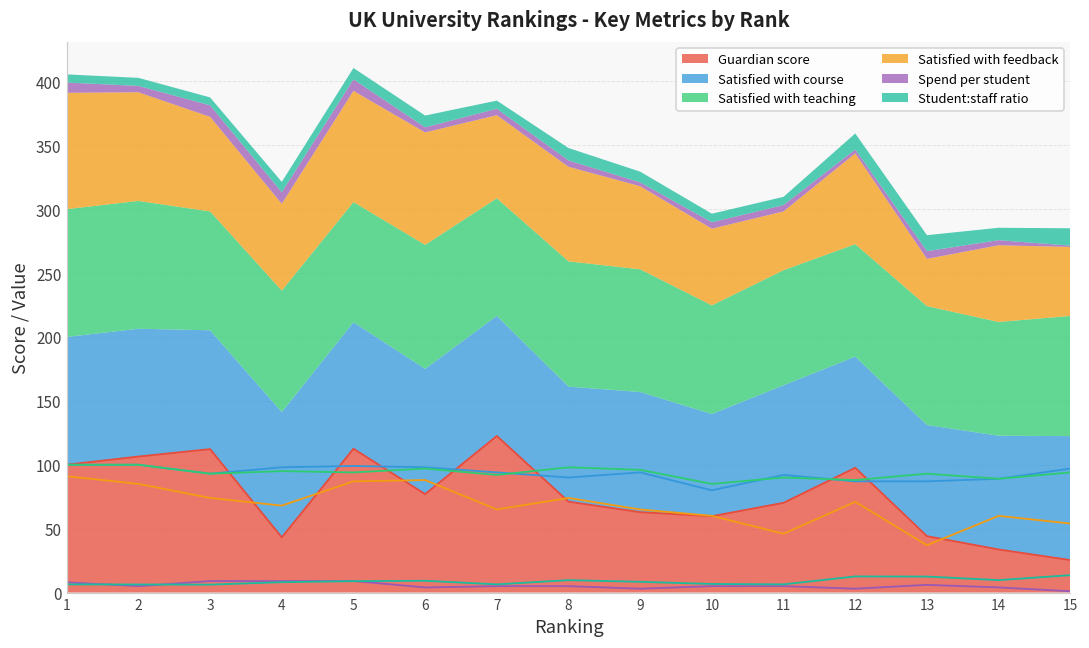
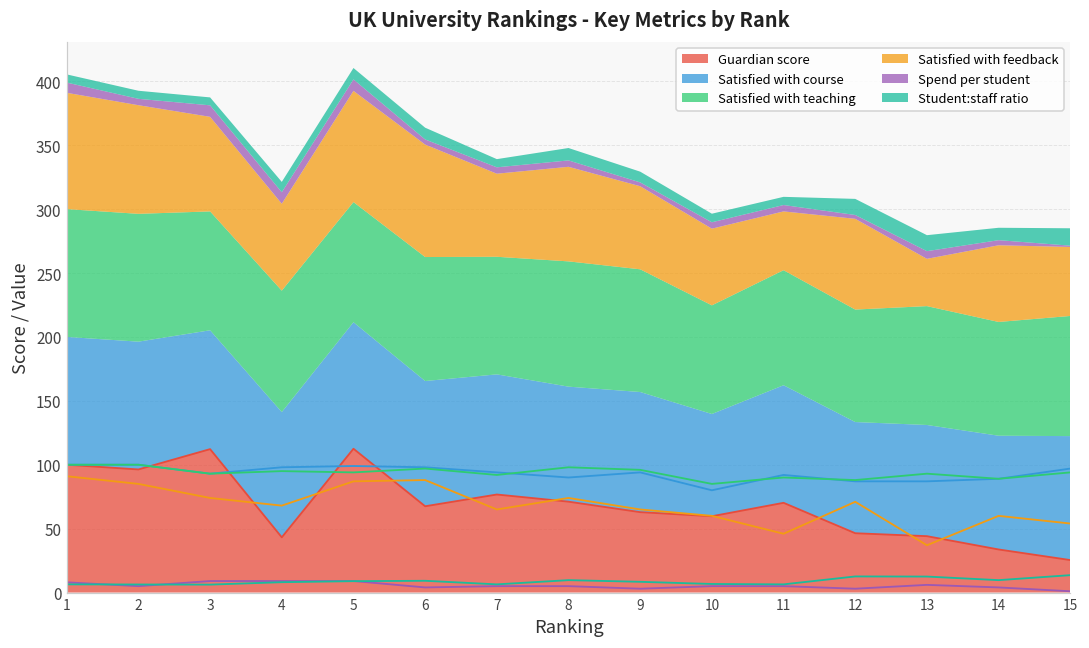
  {
    "Guardian score": {
-     "2": 106,
+     "2": 96,
      "3": 112,
      "4": 43,
      "5": 113,
-     "6": 77,
-     "7": 123,
+     "6": 68,
+     "7": 77,
      "8": 71,
      "11": 70,
-     "12": 98,
+     "12": 46,
      "13": 44,
      "14": 34,
      "15": 25
    }
  }
